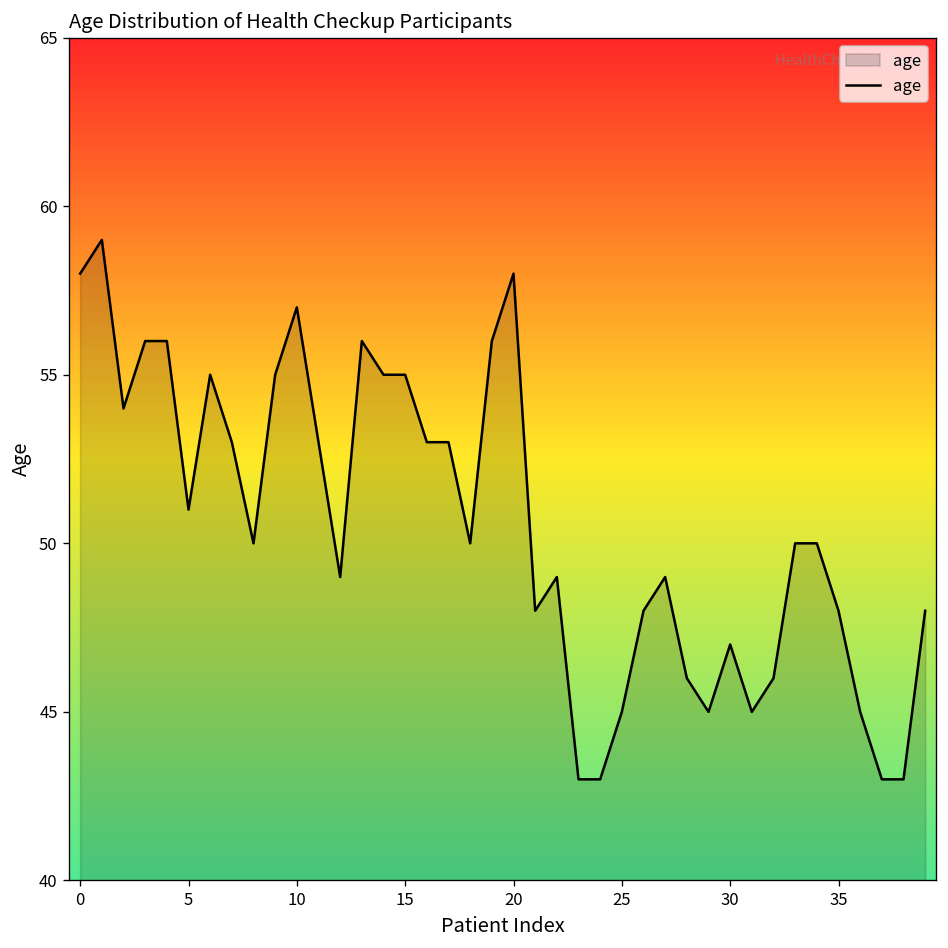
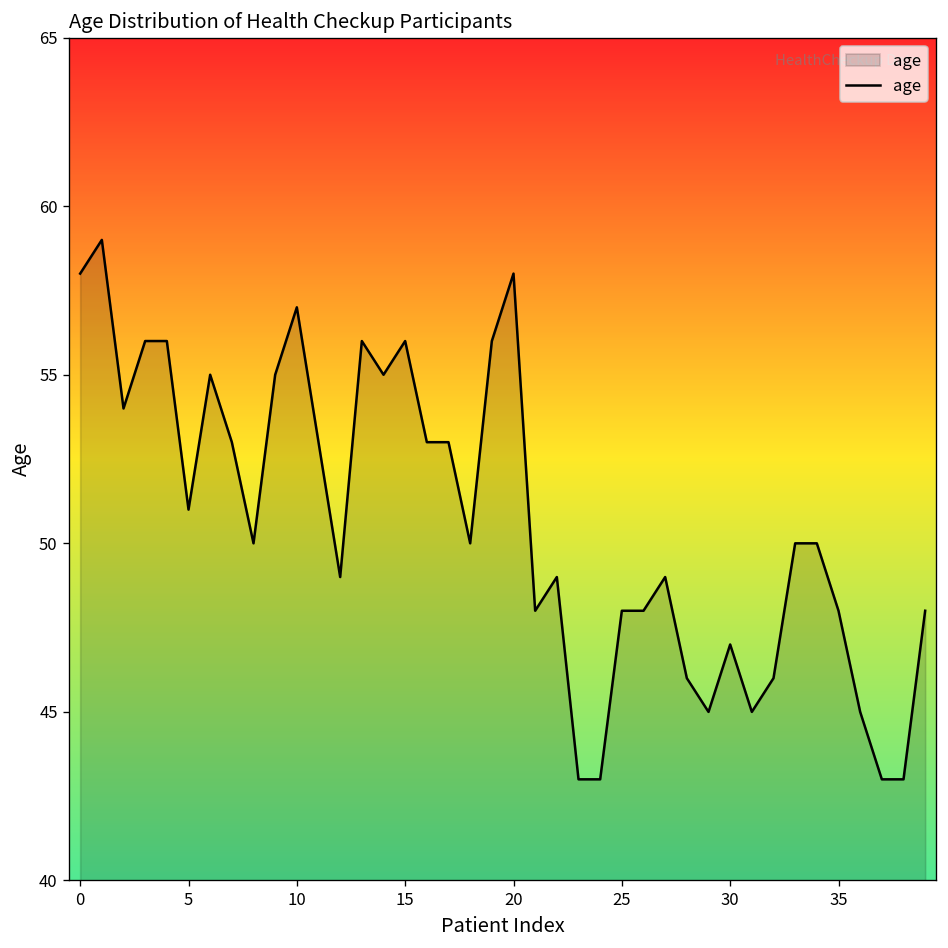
  {
    "0": 58,
    "5": 51,
    "10": 57,
-   "15": 55,
+   "15": 56,
    "20": 58,
-   "25": 45,
+   "25": 48,
    "30": 47,
    "35": 48
  }
